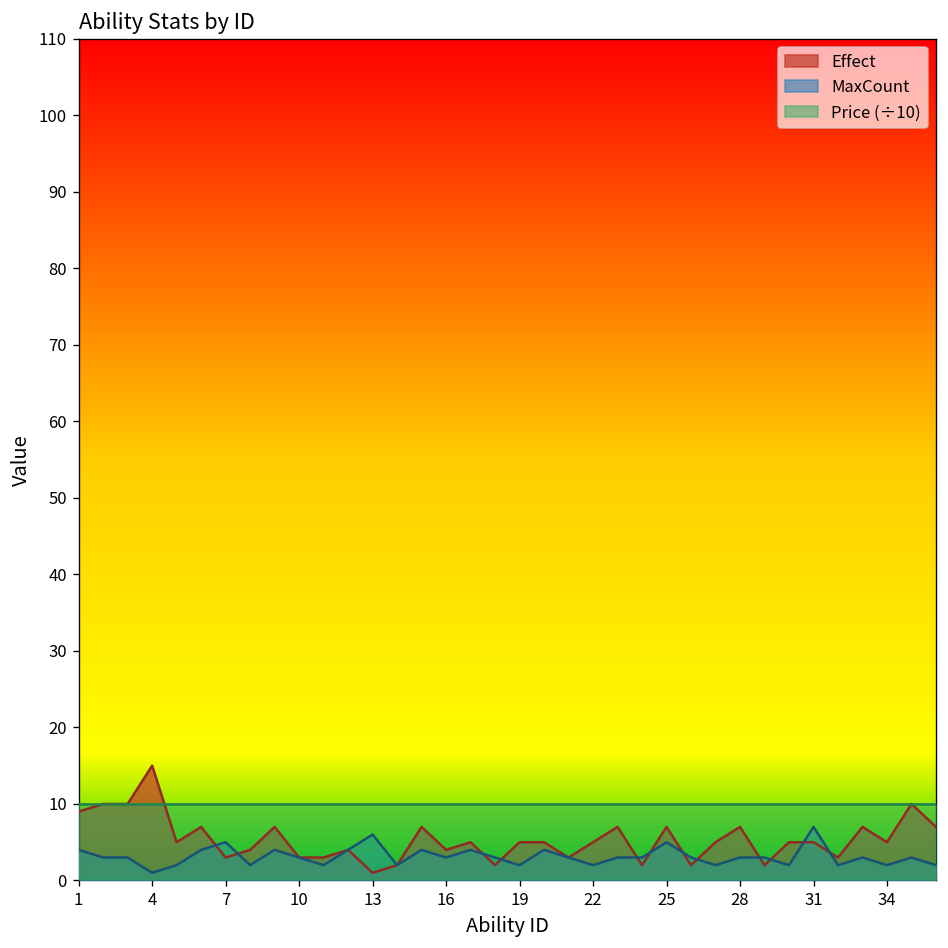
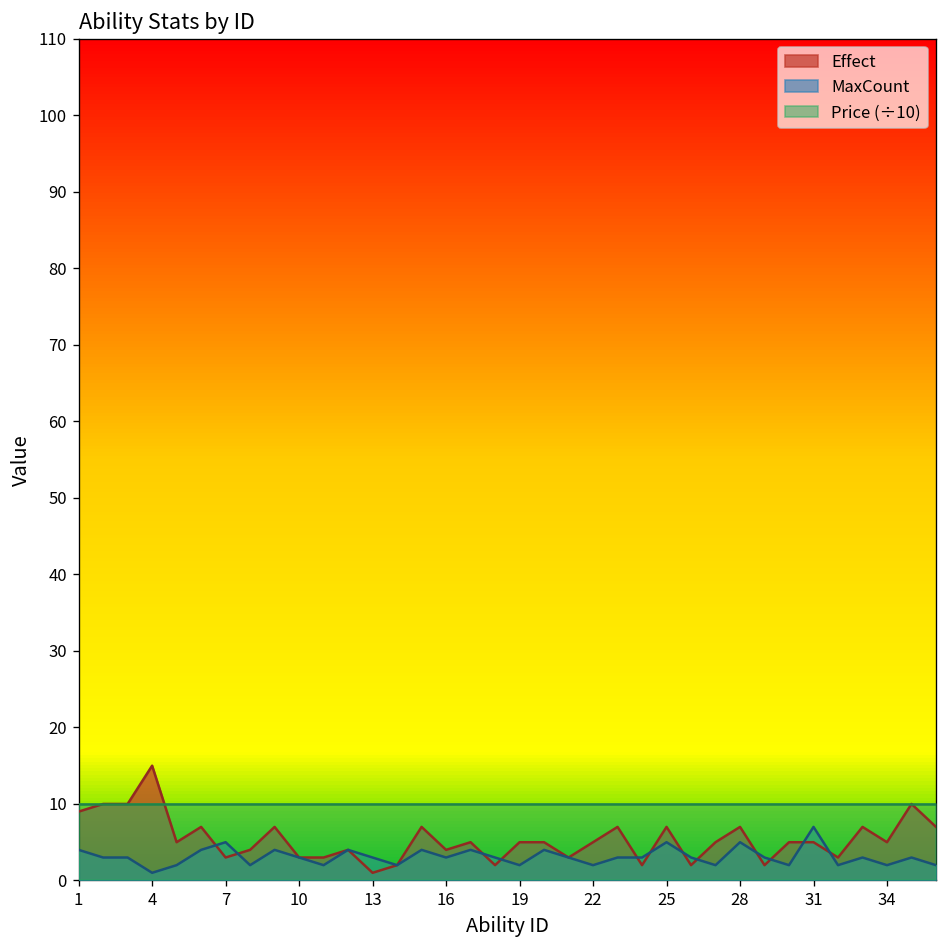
  {
    "Effect": {
      "1": 9,
      "4": 15,
      "7": 3,
      "13": 1,
      "16": 4,
      "19": 5,
      "22": 5,
      "25": 7,
      "28": 7,
      "31": 5,
      "34": 5
    },
    "MaxCount": {
      "1": 4,
      "4": 1,
      "7": 5,
-     "13": 6,
+     "13": 3,
      "16": 3,
      "19": 2,
      "22": 2,
      "25": 5,
-     "28": 3,
+     "28": 5,
      "31": 7,
      "34": 2
    },
    "Price (÷10)": {
      "1": 10,
      "4": 10,
      "7": 10,
      "10": 10,
      "13": 10,
      "16": 10,
      "19": 10,
      "22": 10,
      "25": 10,
      "28": 10,
      "31": 10,
      "34": 10
    }
  }
